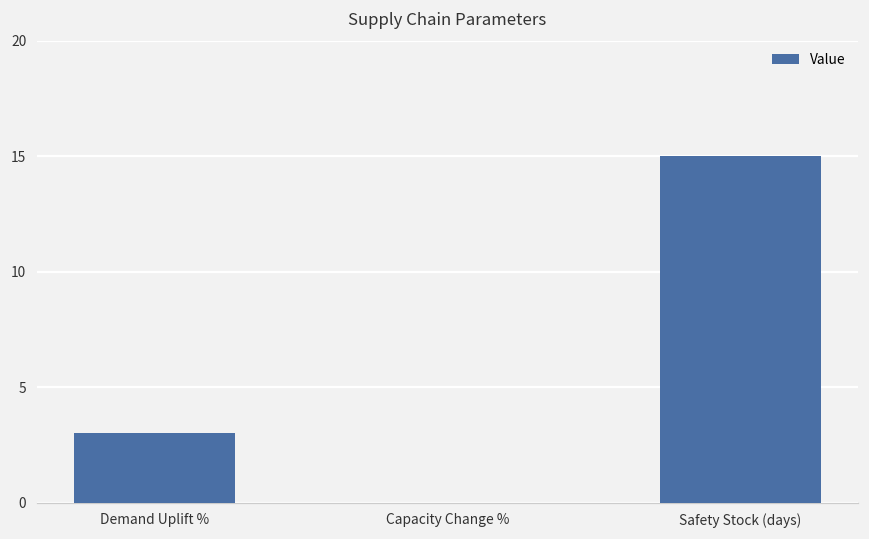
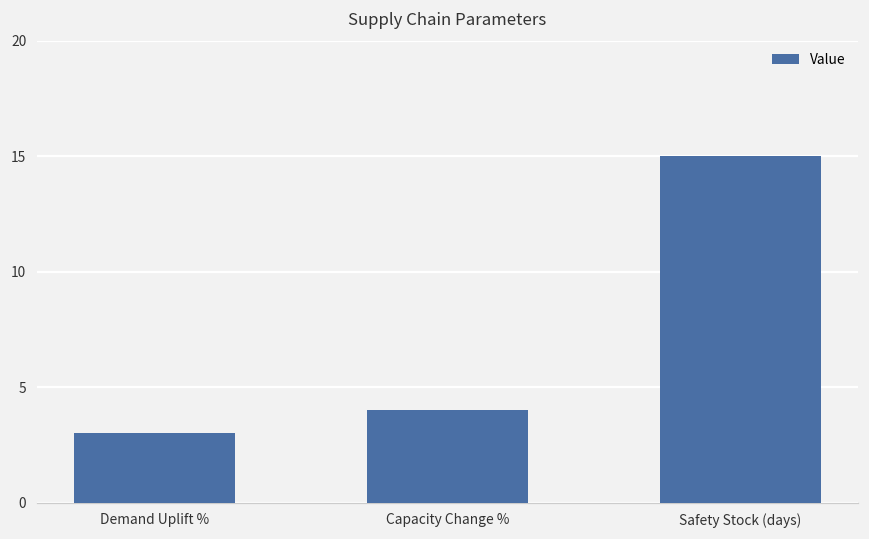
  {
    "Demand Uplift %": 3,
-   "Capacity Change %": 0,
+   "Capacity Change %": 4,
    "Safety Stock (days)": 15
  }
